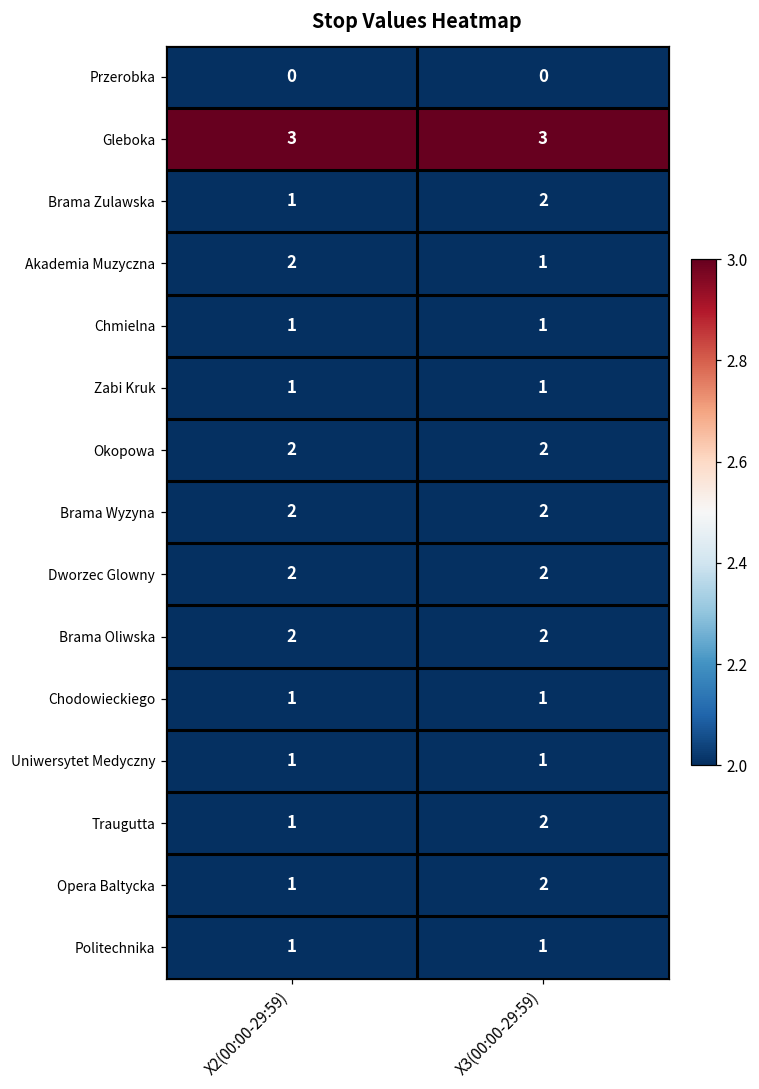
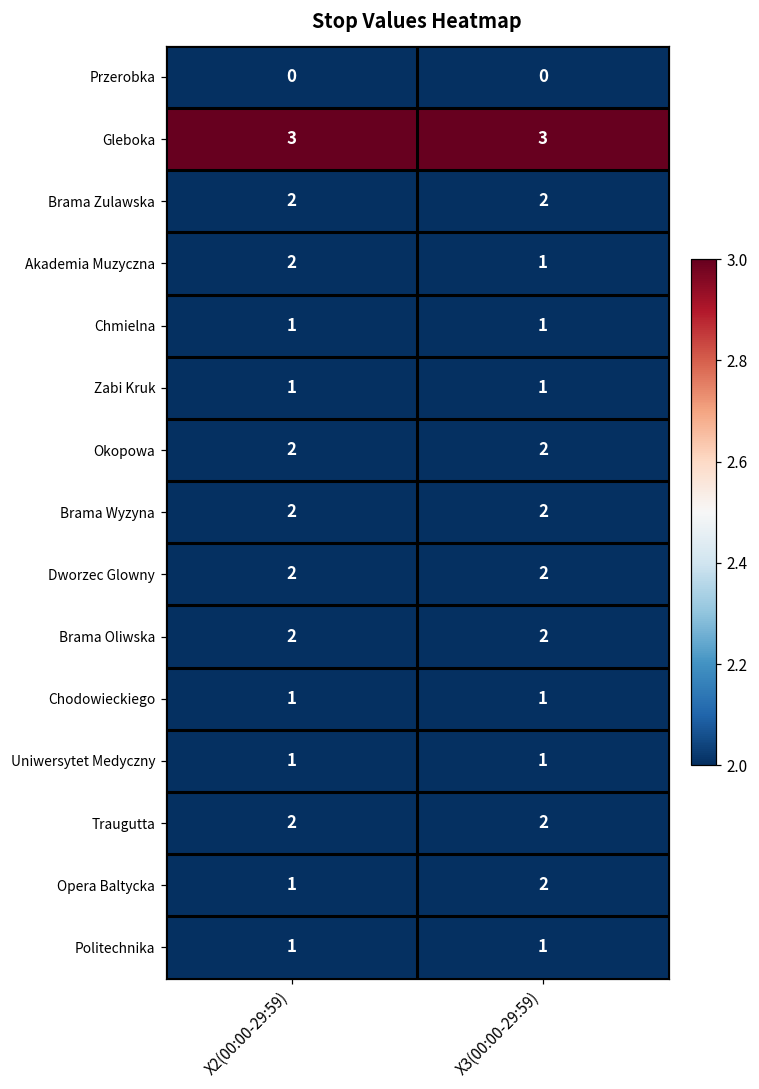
  {
    "Przerobka": {
      "X2(00:00-29:59)": 0,
      "X3(00:00-29:59)": 0
    },
    "Gleboka": {
      "X2(00:00-29:59)": 3,
      "X3(00:00-29:59)": 3
    },
    "Brama Zulawska": {
-     "X2(00:00-29:59)": 1,
+     "X2(00:00-29:59)": 2,
      "X3(00:00-29:59)": 2
    },
    "Akademia Muzyczna": {
      "X2(00:00-29:59)": 2,
      "X3(00:00-29:59)": 1
    },
    "Chmielna": {
      "X2(00:00-29:59)": 1,
      "X3(00:00-29:59)": 1
    },
    "Zabi Kruk": {
      "X2(00:00-29:59)": 1,
      "X3(00:00-29:59)": 1
    },
    "Okopowa": {
      "X2(00:00-29:59)": 2,
      "X3(00:00-29:59)": 2
    },
    "Brama Wyzyna": {
      "X2(00:00-29:59)": 2,
      "X3(00:00-29:59)": 2
    },
    "Dworzec Glowny": {
      "X2(00:00-29:59)": 2,
      "X3(00:00-29:59)": 2
    },
    "Brama Oliwska": {
      "X2(00:00-29:59)": 2,
      "X3(00:00-29:59)": 2
    },
    "Chodowieckiego": {
      "X2(00:00-29:59)": 1,
      "X3(00:00-29:59)": 1
    },
    "Uniwersytet Medyczny": {
      "X2(00:00-29:59)": 1,
      "X3(00:00-29:59)": 1
    },
    "Traugutta": {
-     "X2(00:00-29:59)": 1,
+     "X2(00:00-29:59)": 2,
      "X3(00:00-29:59)": 2
    },
    "Opera Baltycka": {
      "X2(00:00-29:59)": 1,
      "X3(00:00-29:59)": 2
    },
    "Politechnika": {
      "X2(00:00-29:59)": 1,
      "X3(00:00-29:59)": 1
    }
  }
